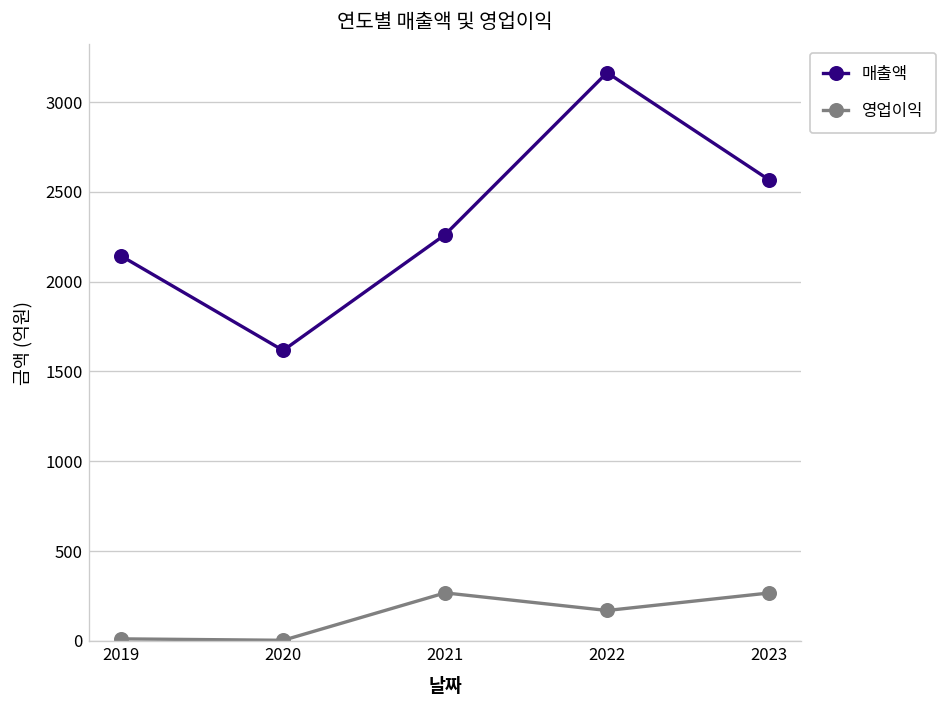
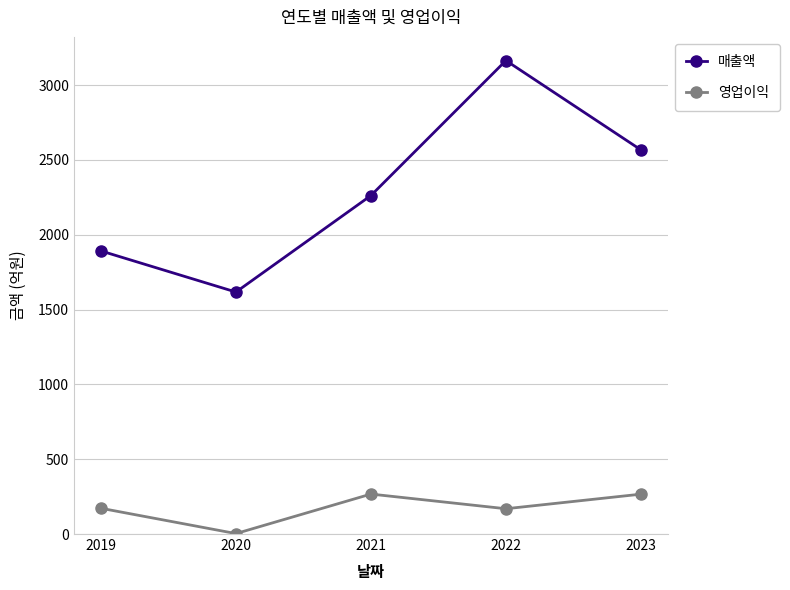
  {
    "매출액": {
-     "2019": 2140,
+     "2019": 1890,
      "2020": 1620,
      "2021": 2260,
      "2022": 3160,
      "2023": 2570
    },
    "영업이익": {
-     "2019": 10,
+     "2019": 170,
      "2020": 0,
      "2021": 270,
      "2022": 170,
      "2023": 270
    }
  }
